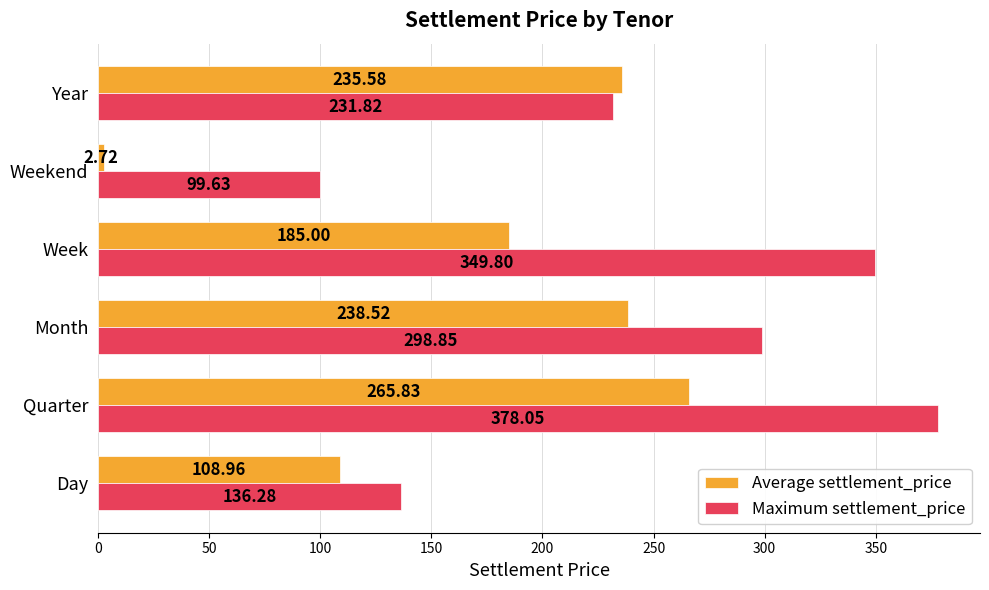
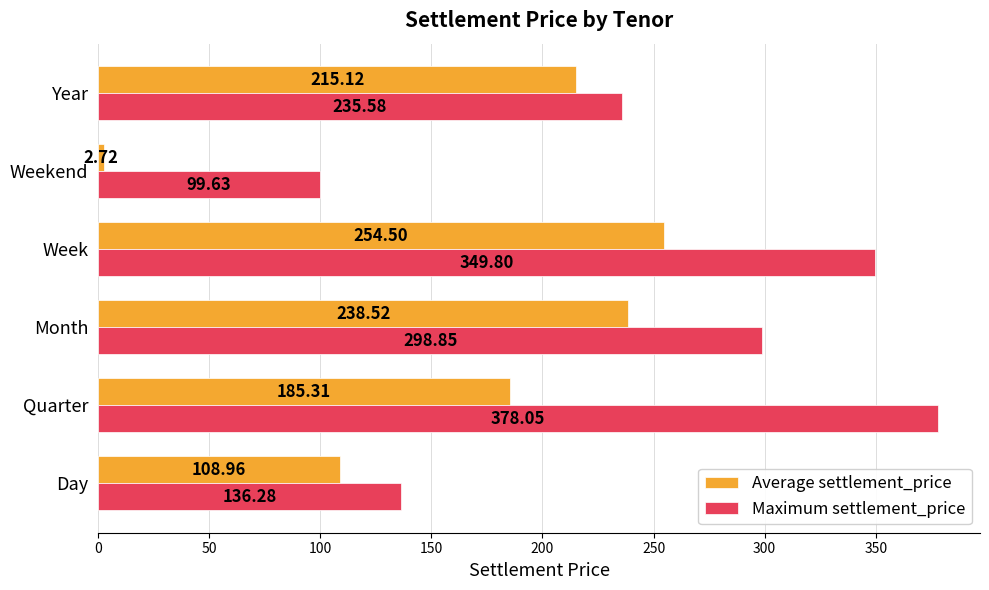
  {
    "Average settlement_price": {
-     "Year": 235.58,
+     "Year": 215.12,
      "Weekend": 2.72,
-     "Week": 185.00,
+     "Week": 254.50,
      "Month": 238.52,
-     "Quarter": 265.83,
+     "Quarter": 185.31,
      "Day": 108.96
    },
    "Maximum settlement_price": {
-     "Year": 231.82,
+     "Year": 235.58,
      "Weekend": 99.63,
      "Week": 349.80,
      "Month": 298.85,
      "Quarter": 378.05,
      "Day": 136.28
    }
  }
